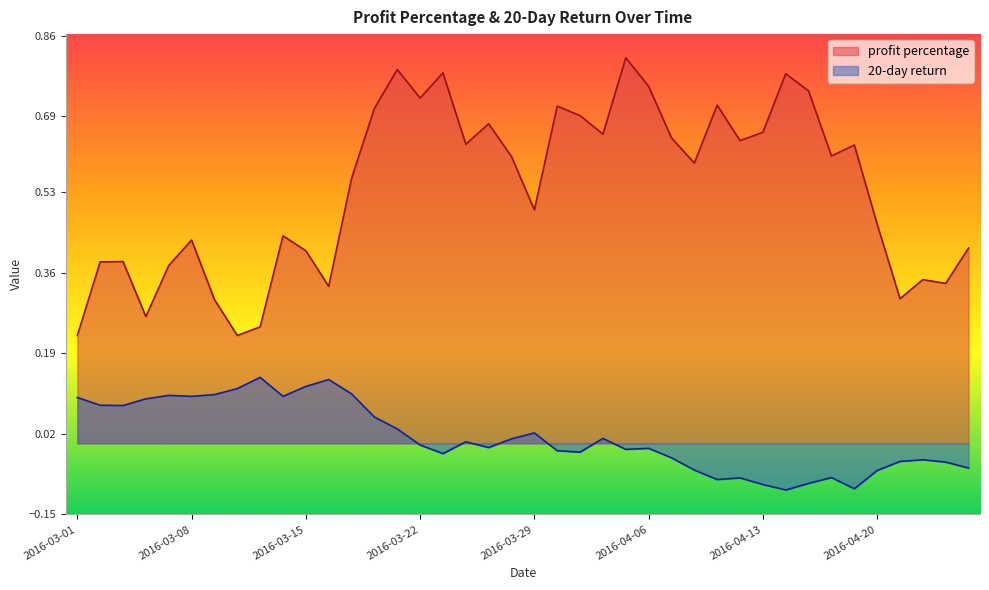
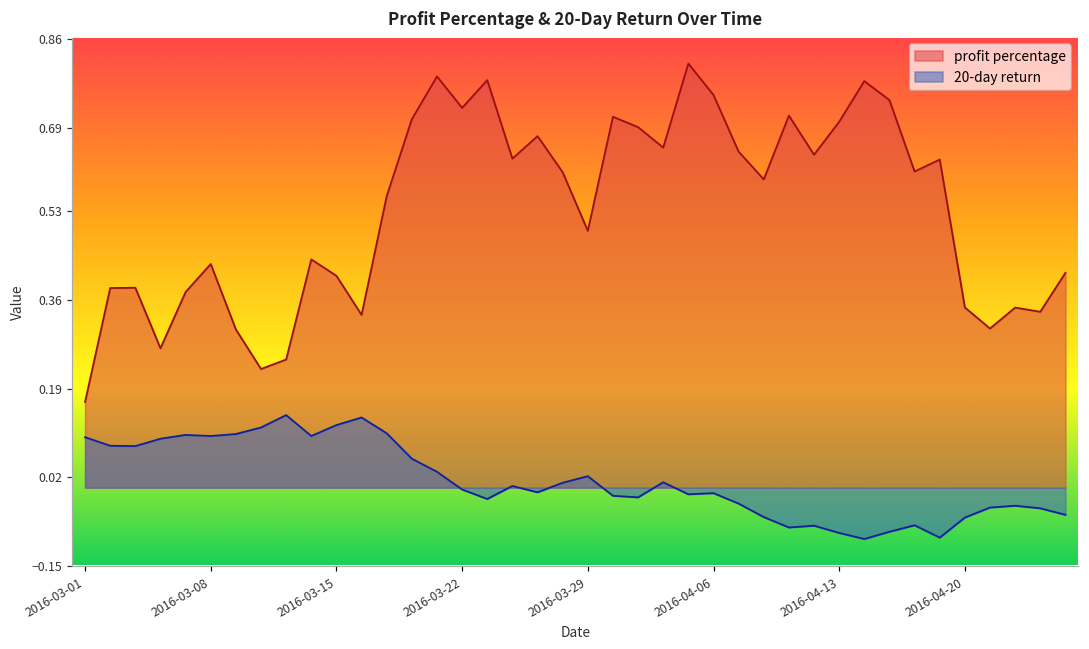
  {
    "profit percentage": {
-     "2016-03-01": 0.23,
+     "2016-03-01": 0.16,
      "2016-03-08": 0.43,
      "2016-03-15": 0.41,
      "2016-03-22": 0.73,
      "2016-03-29": 0.49,
      "2016-04-06": 0.75,
-     "2016-04-13": 0.66,
-     "2016-04-20": 0.46
+     "2016-04-13": 0.70,
+     "2016-04-20": 0.35
    }
  }
